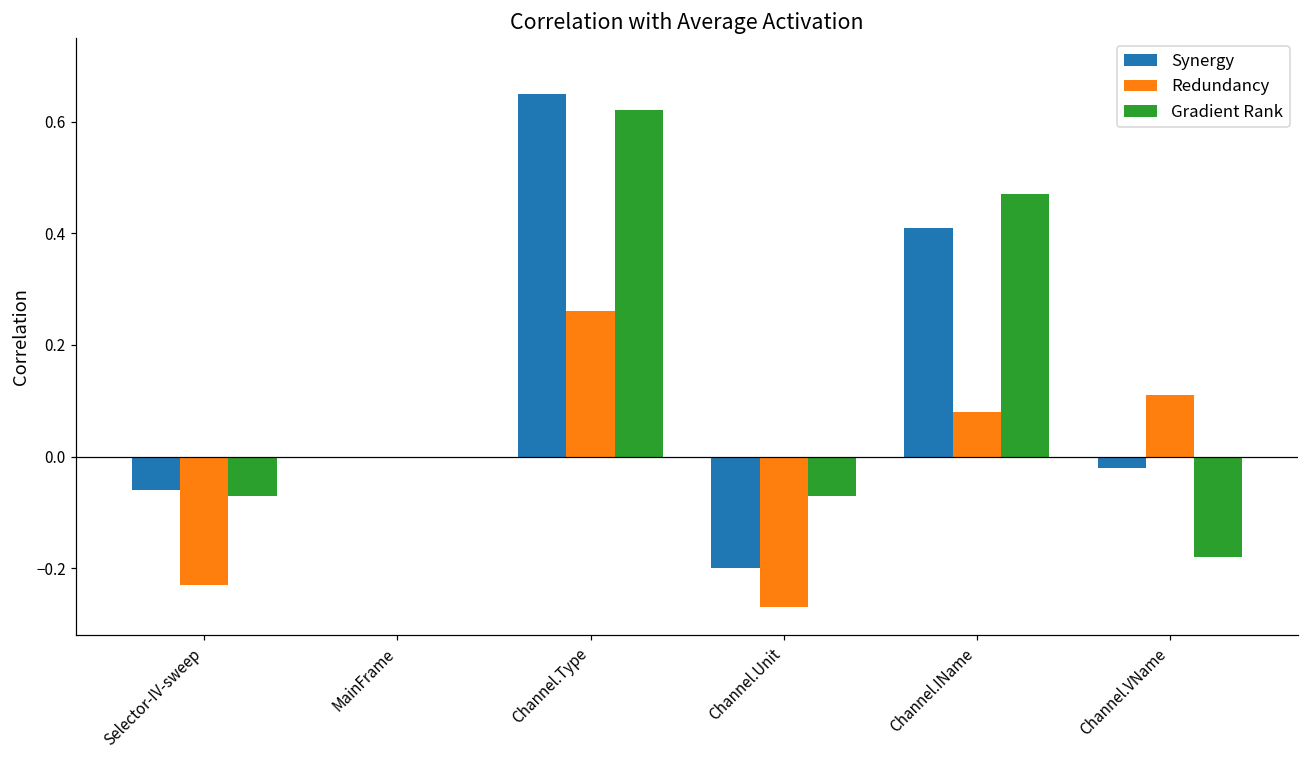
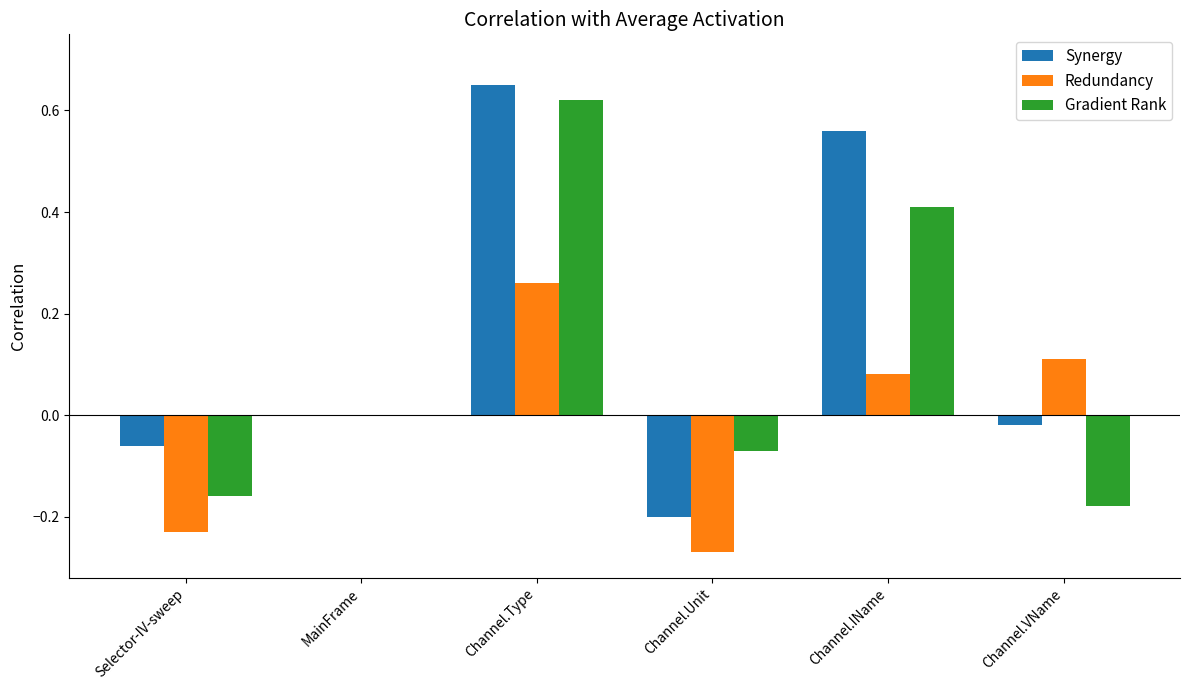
  {
    "Synergy": {
      "Selector-IV-sweep": -0.06,
      "MainFrame": 0.00,
      "Channel.Type": 0.65,
      "Channel.Unit": -0.20,
-     "Channel.IName": 0.41,
+     "Channel.IName": 0.56,
      "Channel.VName": -0.02
    },
    "Redundancy": {
      "Selector-IV-sweep": -0.23,
      "MainFrame": 0.00,
      "Channel.Type": 0.26,
      "Channel.Unit": -0.27,
      "Channel.IName": 0.08,
      "Channel.VName": 0.11
    },
    "Gradient Rank": {
-     "Selector-IV-sweep": -0.07,
+     "Selector-IV-sweep": -0.16,
      "MainFrame": 0.00,
      "Channel.Type": 0.62,
      "Channel.Unit": -0.07,
-     "Channel.IName": 0.47,
+     "Channel.IName": 0.41,
      "Channel.VName": -0.18
    }
  }
